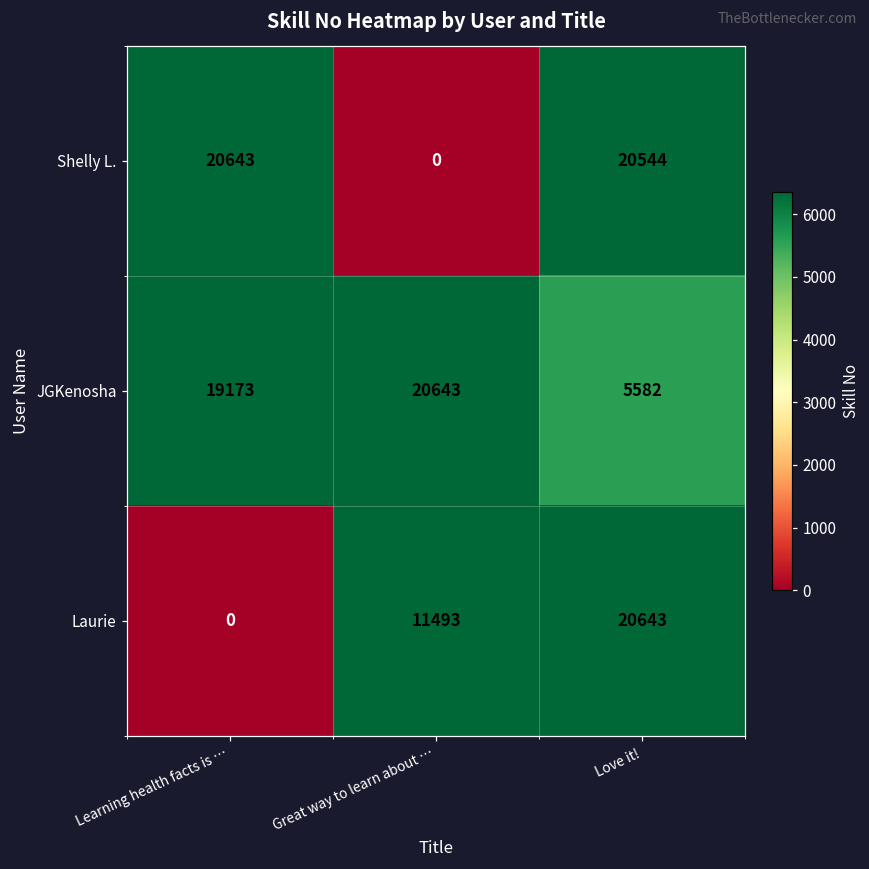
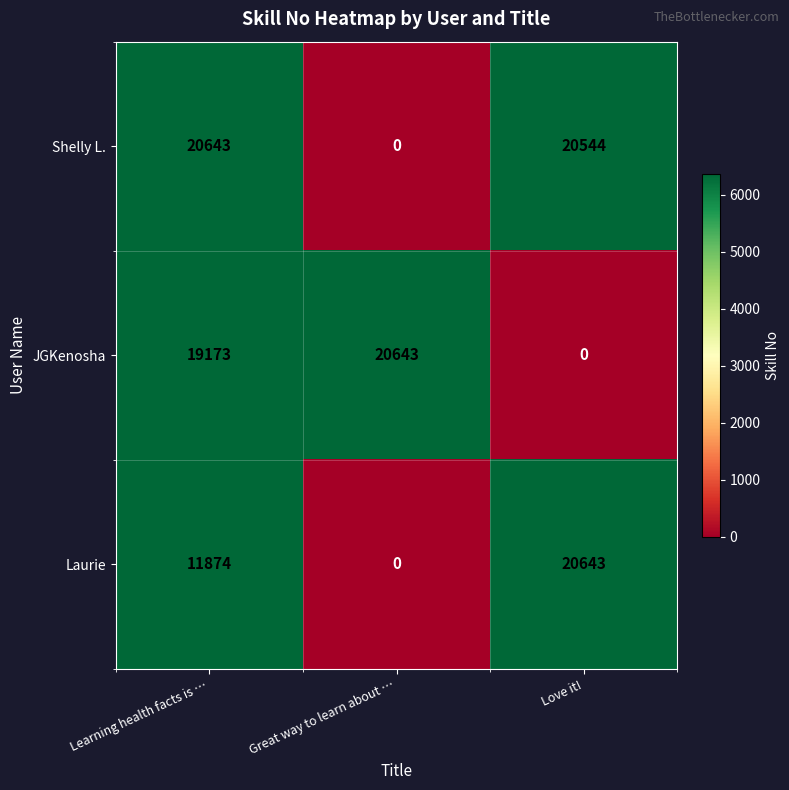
  {
    "Shelly L.": {
      "Learning health facts is …": 20643,
      "Great way to learn about …": 0,
      "Love it!": 20544
    },
    "JGKenosha": {
      "Learning health facts is …": 19173,
      "Great way to learn about …": 20643,
-     "Love it!": 5582
+     "Love it!": 0
    },
    "Laurie": {
-     "Learning health facts is …": 0,
-     "Great way to learn about …": 11493,
+     "Learning health facts is …": 11874,
+     "Great way to learn about …": 0,
      "Love it!": 20643
    }
  }
